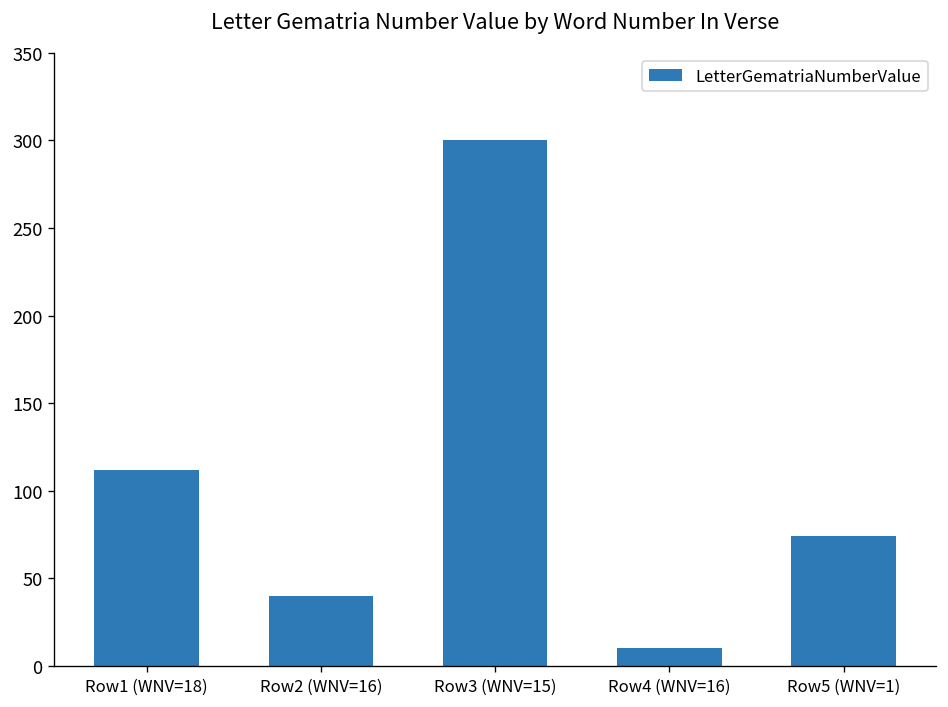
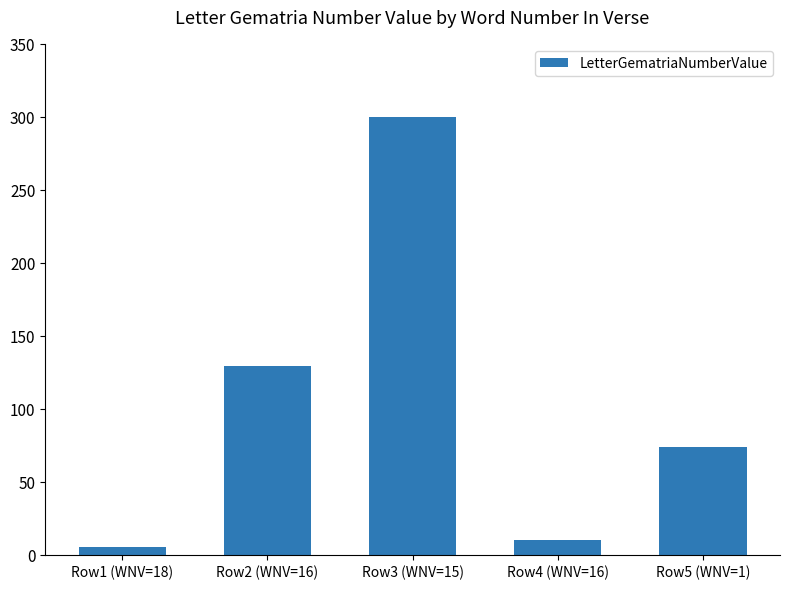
  {
-   "Row1 (WNV=18)": 112,
-   "Row2 (WNV=16)": 40,
+   "Row1 (WNV=18)": 5,
+   "Row2 (WNV=16)": 129,
    "Row3 (WNV=15)": 300,
    "Row4 (WNV=16)": 10,
    "Row5 (WNV=1)": 74
  }
